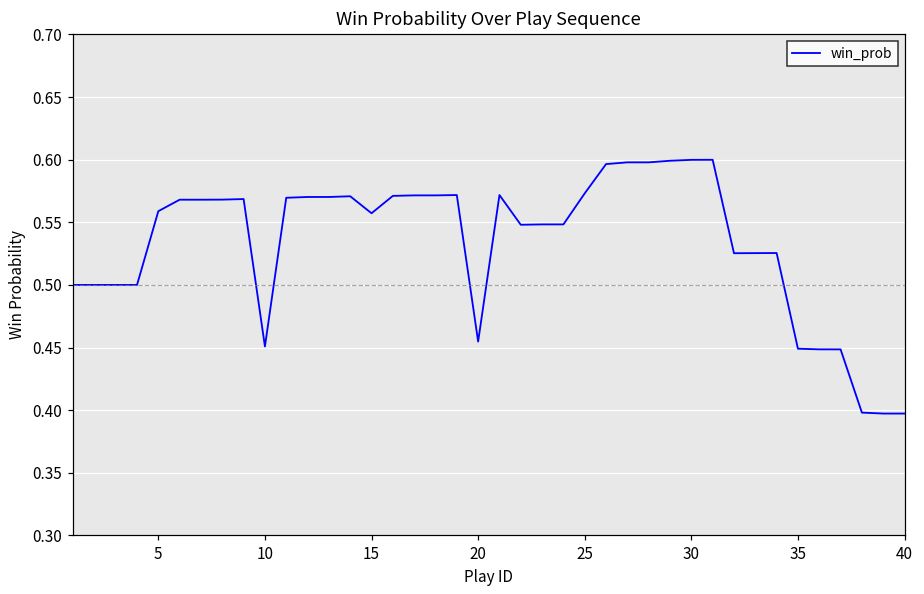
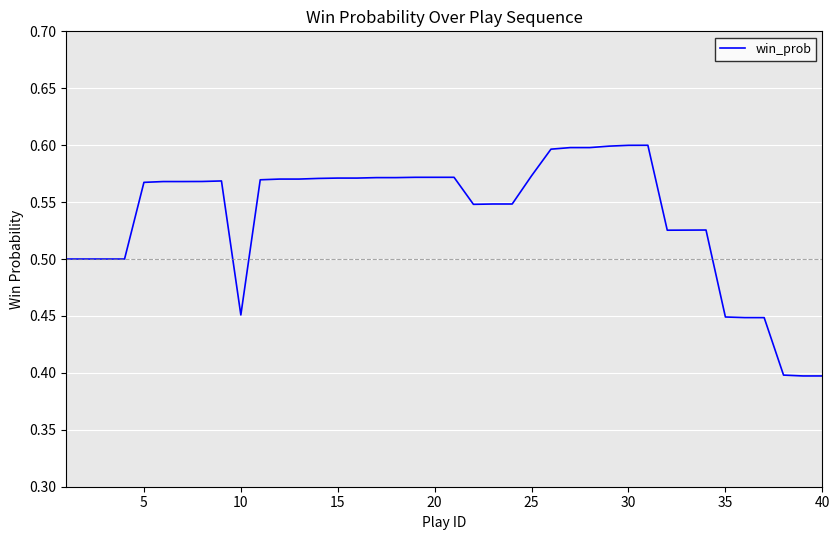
  {
-   "5": 0.559,
+   "5": 0.567,
    "10": 0.451,
-   "15": 0.557,
-   "20": 0.455,
+   "15": 0.571,
+   "20": 0.572,
    "25": 0.573,
    "30": 0.600,
    "35": 0.449,
    "40": 0.397
  }
